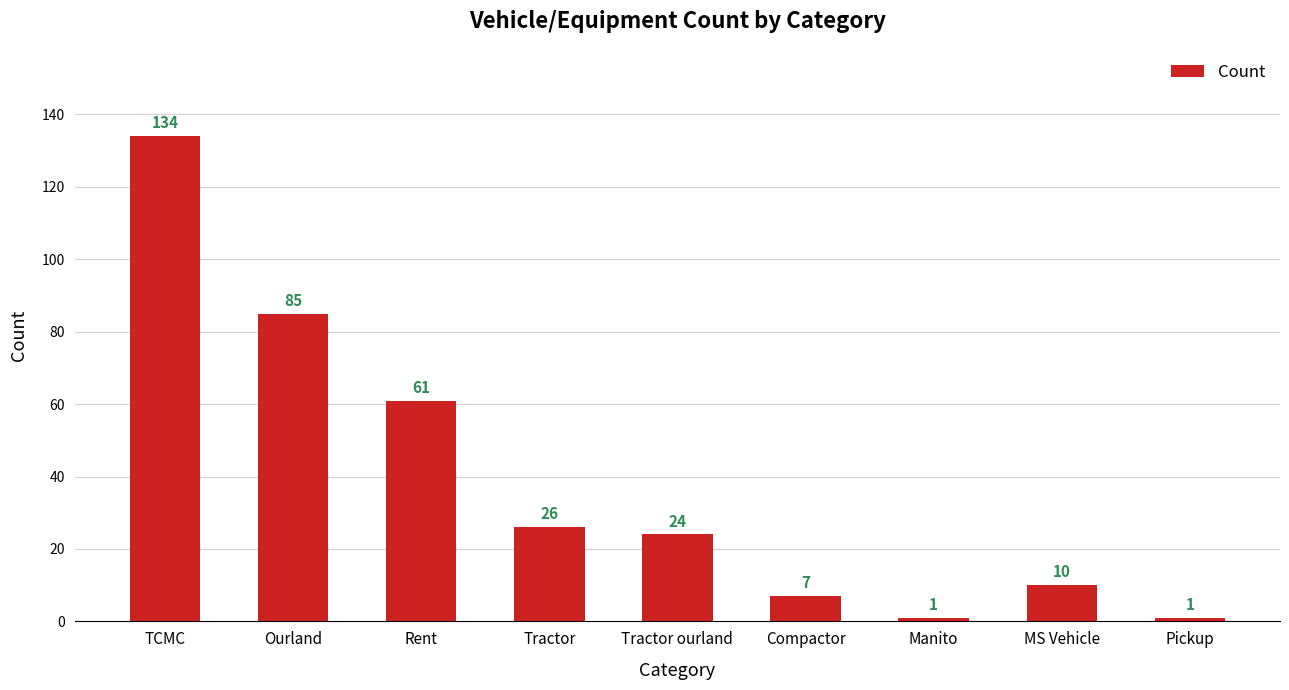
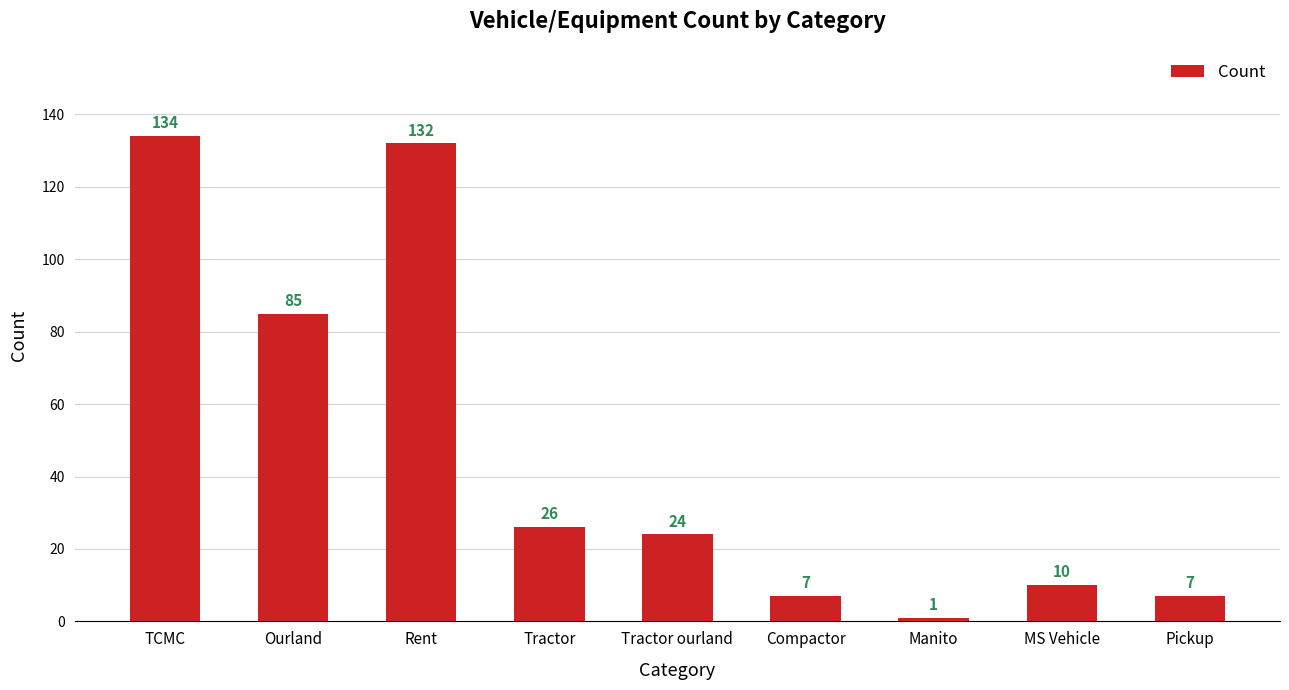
  {
    "TCMC": 134,
    "Ourland": 85,
-   "Rent": 61,
+   "Rent": 132,
    "Tractor": 26,
    "Tractor ourland": 24,
    "Compactor": 7,
    "Manito": 1,
    "MS Vehicle": 10,
-   "Pickup": 1
+   "Pickup": 7
  }
